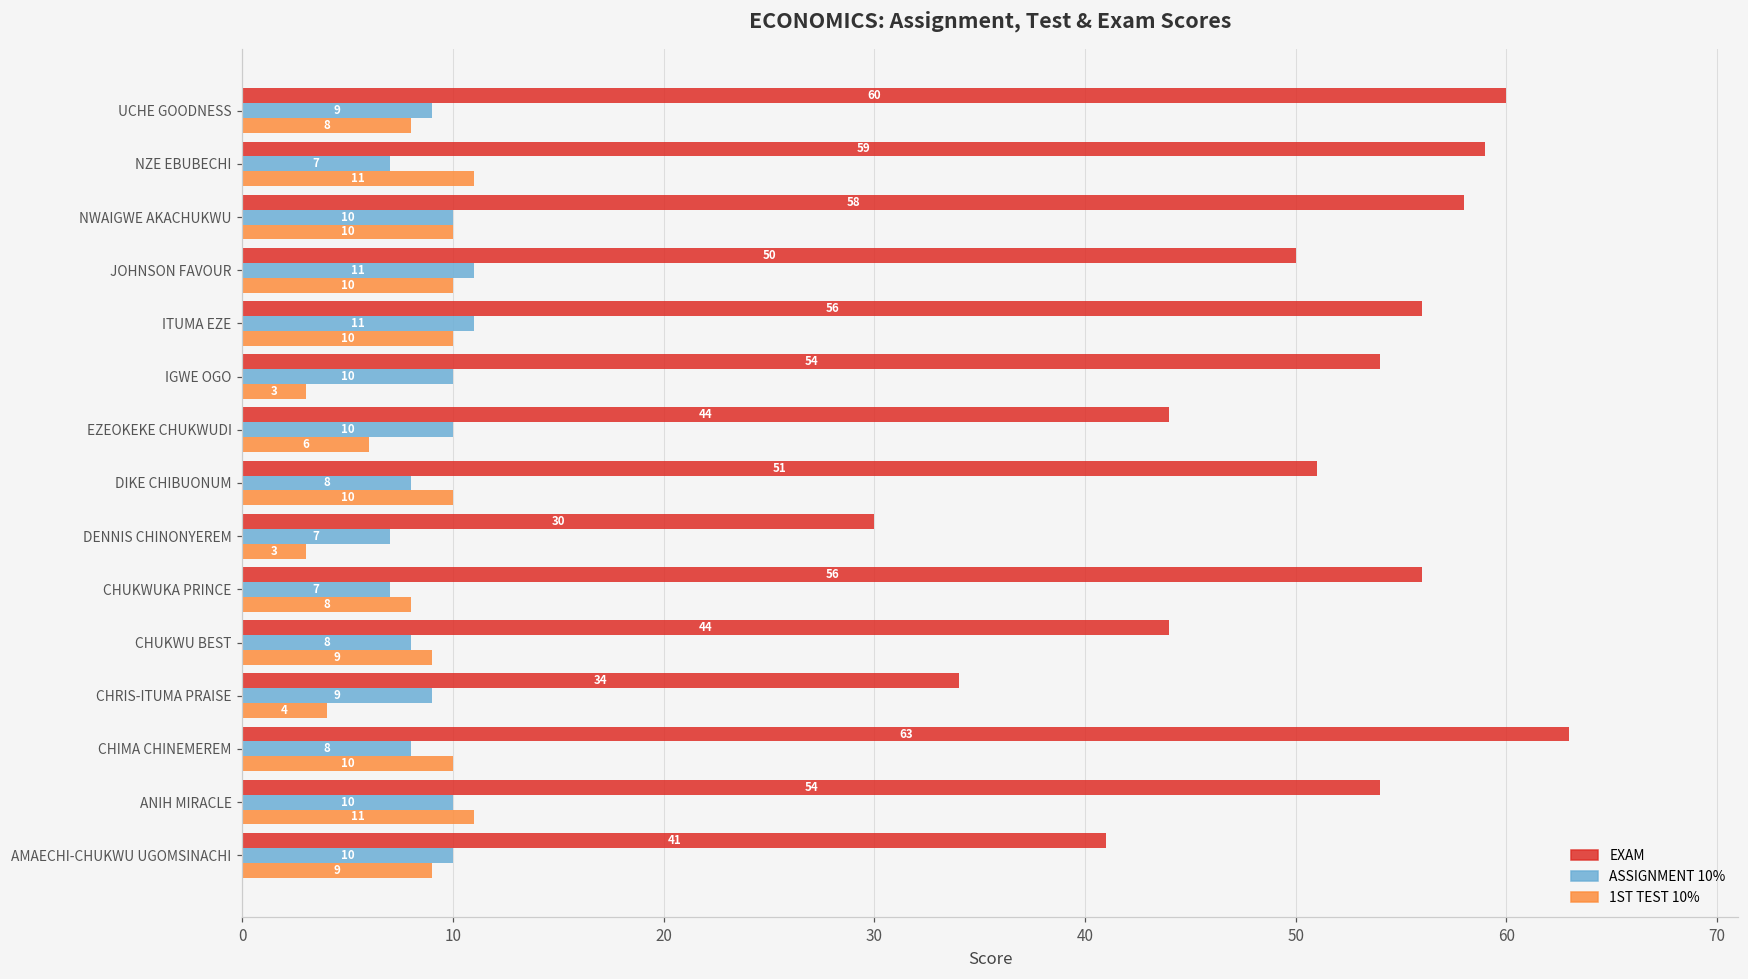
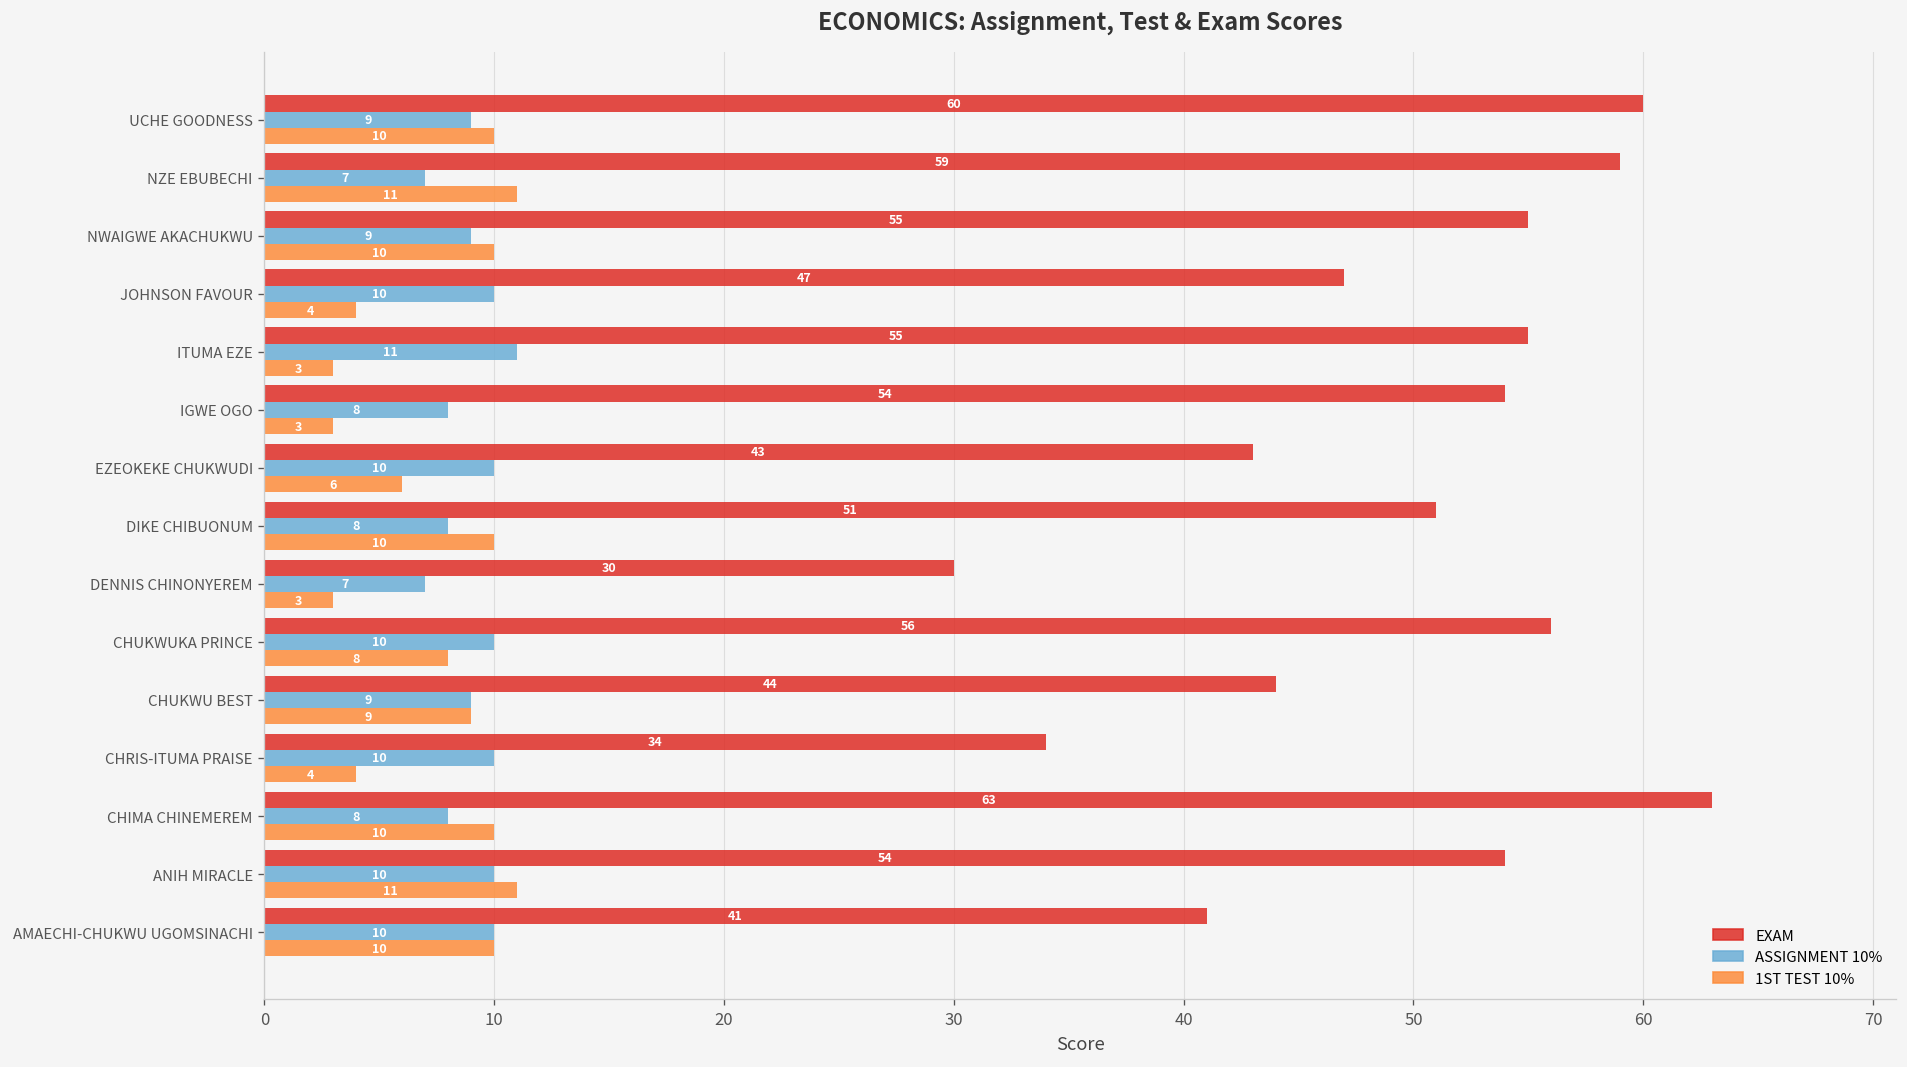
  {
    "EXAM": {
      "UCHE GOODNESS": 60,
      "NZE EBUBECHI": 59,
-     "NWAIGWE AKACHUKWU": 58,
-     "JOHNSON FAVOUR": 50,
-     "ITUMA EZE": 56,
+     "NWAIGWE AKACHUKWU": 55,
+     "JOHNSON FAVOUR": 47,
+     "ITUMA EZE": 55,
      "IGWE OGO": 54,
-     "EZEOKEKE CHUKWUDI": 44,
+     "EZEOKEKE CHUKWUDI": 43,
      "DIKE CHIBUONUM": 51,
      "DENNIS CHINONYEREM": 30,
      "CHUKWUKA PRINCE": 56,
      "CHUKWU BEST": 44,
      "CHRIS-ITUMA PRAISE": 34,
      "CHIMA CHINEMEREM": 63,
      "ANIH MIRACLE": 54,
      "AMAECHI-CHUKWU UGOMSINACHI": 41
    },
    "ASSIGNMENT 10%": {
      "UCHE GOODNESS": 9,
      "NZE EBUBECHI": 7,
-     "NWAIGWE AKACHUKWU": 10,
-     "JOHNSON FAVOUR": 11,
+     "NWAIGWE AKACHUKWU": 9,
+     "JOHNSON FAVOUR": 10,
      "ITUMA EZE": 11,
-     "IGWE OGO": 10,
+     "IGWE OGO": 8,
      "EZEOKEKE CHUKWUDI": 10,
      "DIKE CHIBUONUM": 8,
      "DENNIS CHINONYEREM": 7,
-     "CHUKWUKA PRINCE": 7,
-     "CHUKWU BEST": 8,
-     "CHRIS-ITUMA PRAISE": 9,
+     "CHUKWUKA PRINCE": 10,
+     "CHUKWU BEST": 9,
+     "CHRIS-ITUMA PRAISE": 10,
      "CHIMA CHINEMEREM": 8,
      "ANIH MIRACLE": 10,
      "AMAECHI-CHUKWU UGOMSINACHI": 10
    },
    "1ST TEST 10%": {
-     "UCHE GOODNESS": 8,
+     "UCHE GOODNESS": 10,
      "NZE EBUBECHI": 11,
      "NWAIGWE AKACHUKWU": 10,
-     "JOHNSON FAVOUR": 10,
-     "ITUMA EZE": 10,
+     "JOHNSON FAVOUR": 4,
+     "ITUMA EZE": 3,
      "IGWE OGO": 3,
      "EZEOKEKE CHUKWUDI": 6,
      "DIKE CHIBUONUM": 10,
      "DENNIS CHINONYEREM": 3,
      "CHUKWUKA PRINCE": 8,
      "CHUKWU BEST": 9,
      "CHRIS-ITUMA PRAISE": 4,
      "CHIMA CHINEMEREM": 10,
      "ANIH MIRACLE": 11,
-     "AMAECHI-CHUKWU UGOMSINACHI": 9
+     "AMAECHI-CHUKWU UGOMSINACHI": 10
    }
  }
